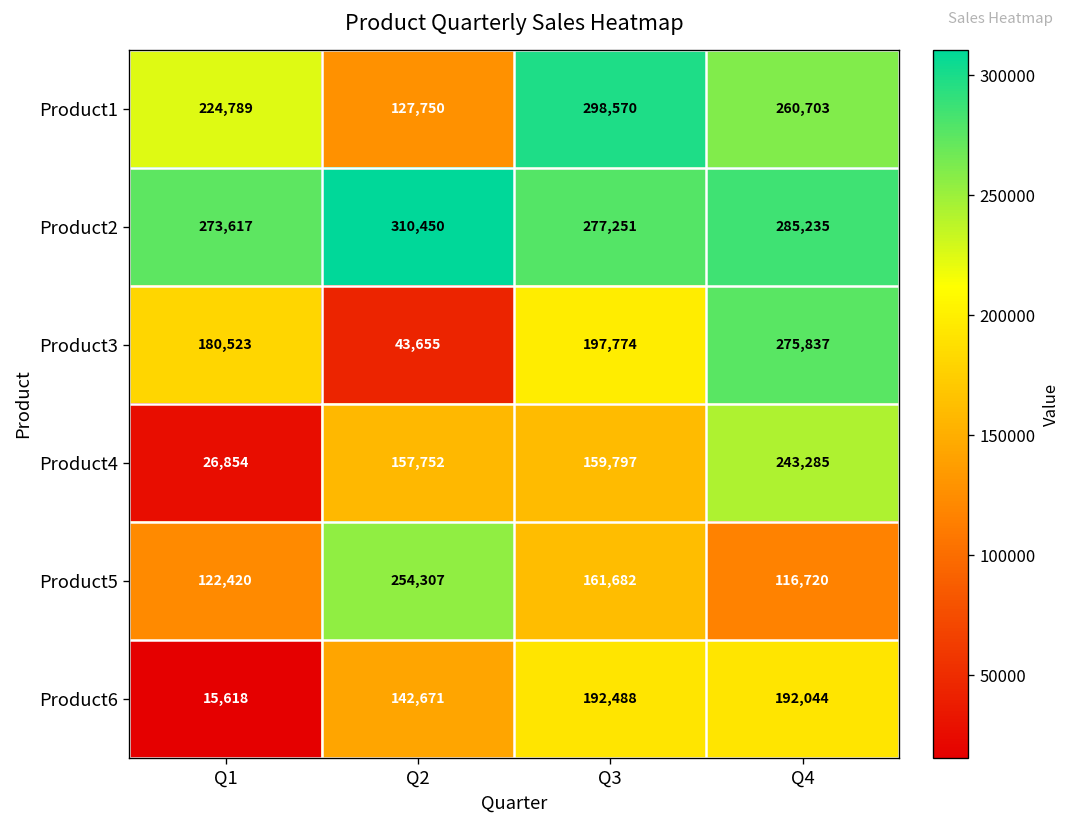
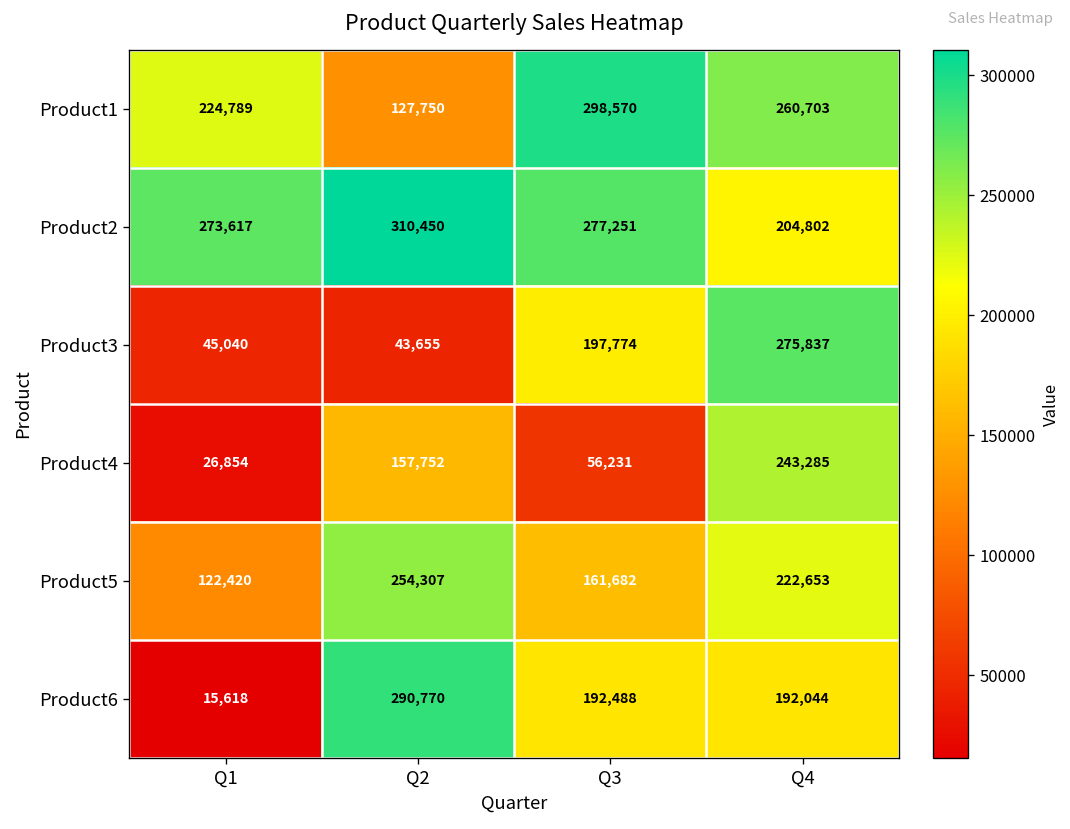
  {
    "Product1": {
      "Q1": "224,789",
      "Q2": "127,750",
      "Q3": "298,570",
      "Q4": "260,703"
    },
    "Product2": {
      "Q1": "273,617",
      "Q2": "310,450",
      "Q3": "277,251",
-     "Q4": "285,235"
+     "Q4": "204,802"
    },
    "Product3": {
-     "Q1": "180,523",
+     "Q1": "45,040",
      "Q2": "43,655",
      "Q3": "197,774",
      "Q4": "275,837"
    },
    "Product4": {
      "Q1": "26,854",
      "Q2": "157,752",
-     "Q3": "159,797",
+     "Q3": "56,231",
      "Q4": "243,285"
    },
    "Product5": {
      "Q1": "122,420",
      "Q2": "254,307",
      "Q3": "161,682",
-     "Q4": "116,720"
+     "Q4": "222,653"
    },
    "Product6": {
      "Q1": "15,618",
-     "Q2": "142,671",
+     "Q2": "290,770",
      "Q3": "192,488",
      "Q4": "192,044"
    }
  }
